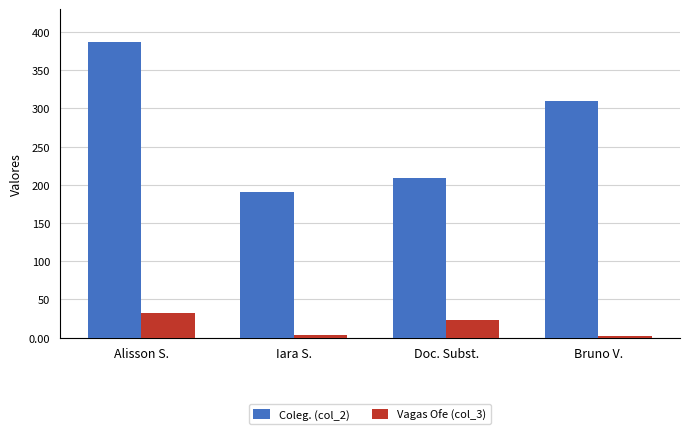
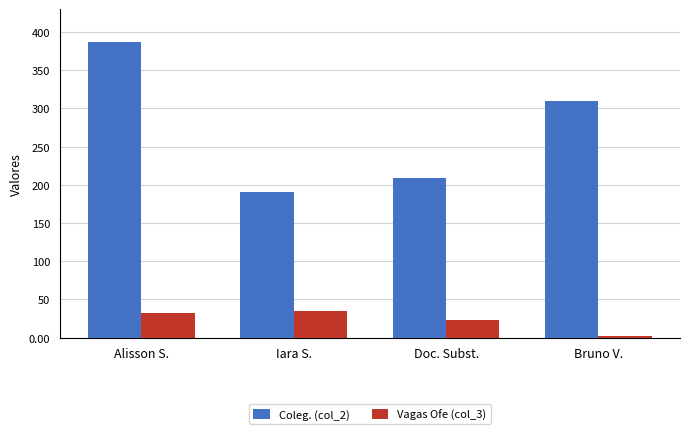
  {
    "Coleg. (col_2)": {
      "Alisson S.": 390,
      "Iara S.": 190,
      "Doc. Subst.": 210,
      "Bruno V.": 310
    },
    "Vagas Ofe (col_3)": {
      "Alisson S.": 30,
-     "Iara S.": 0,
+     "Iara S.": 30,
      "Doc. Subst.": 20
    }
  }
